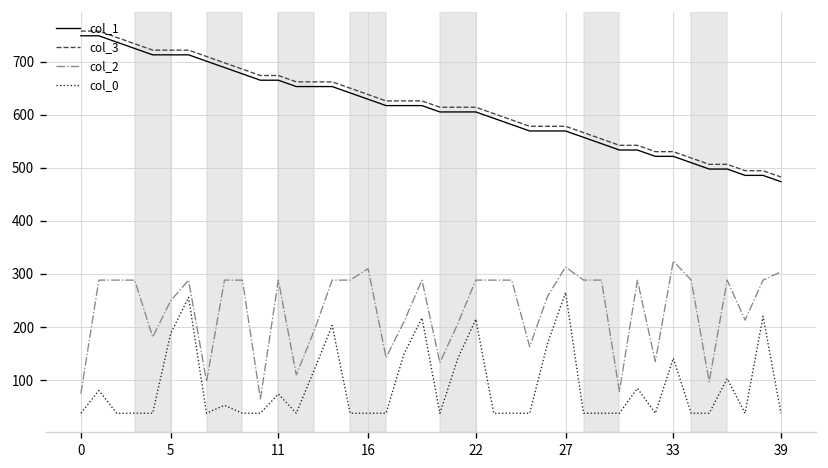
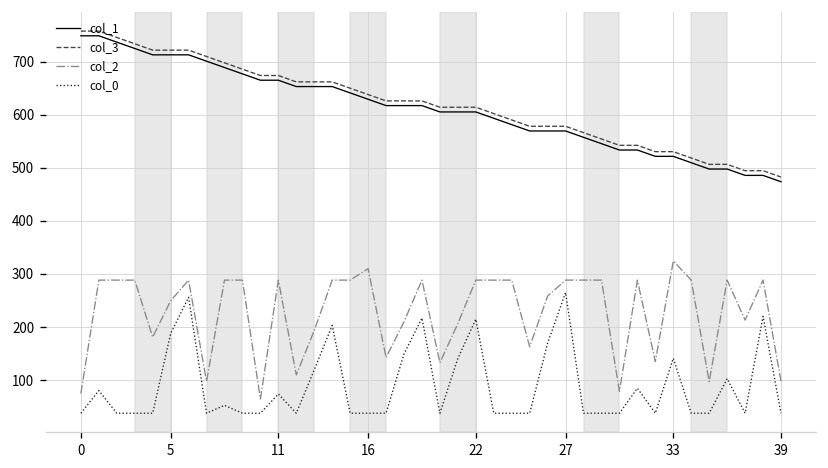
  {
    "col_2": {
      "0": 70,
      "5": 250,
      "11": 290,
      "16": 310,
      "22": 290,
-     "27": 310,
+     "27": 290,
      "33": 320,
-     "39": 300
+     "39": 100
    }
  }
